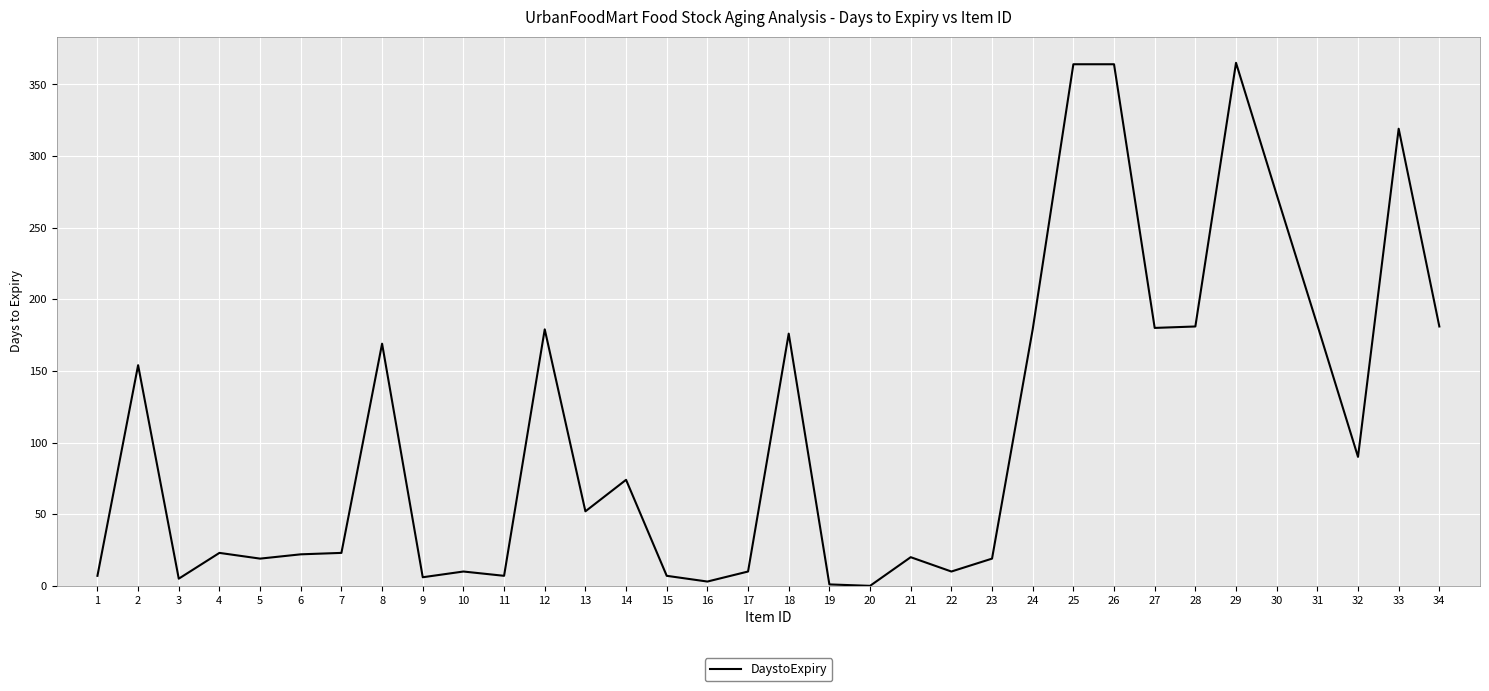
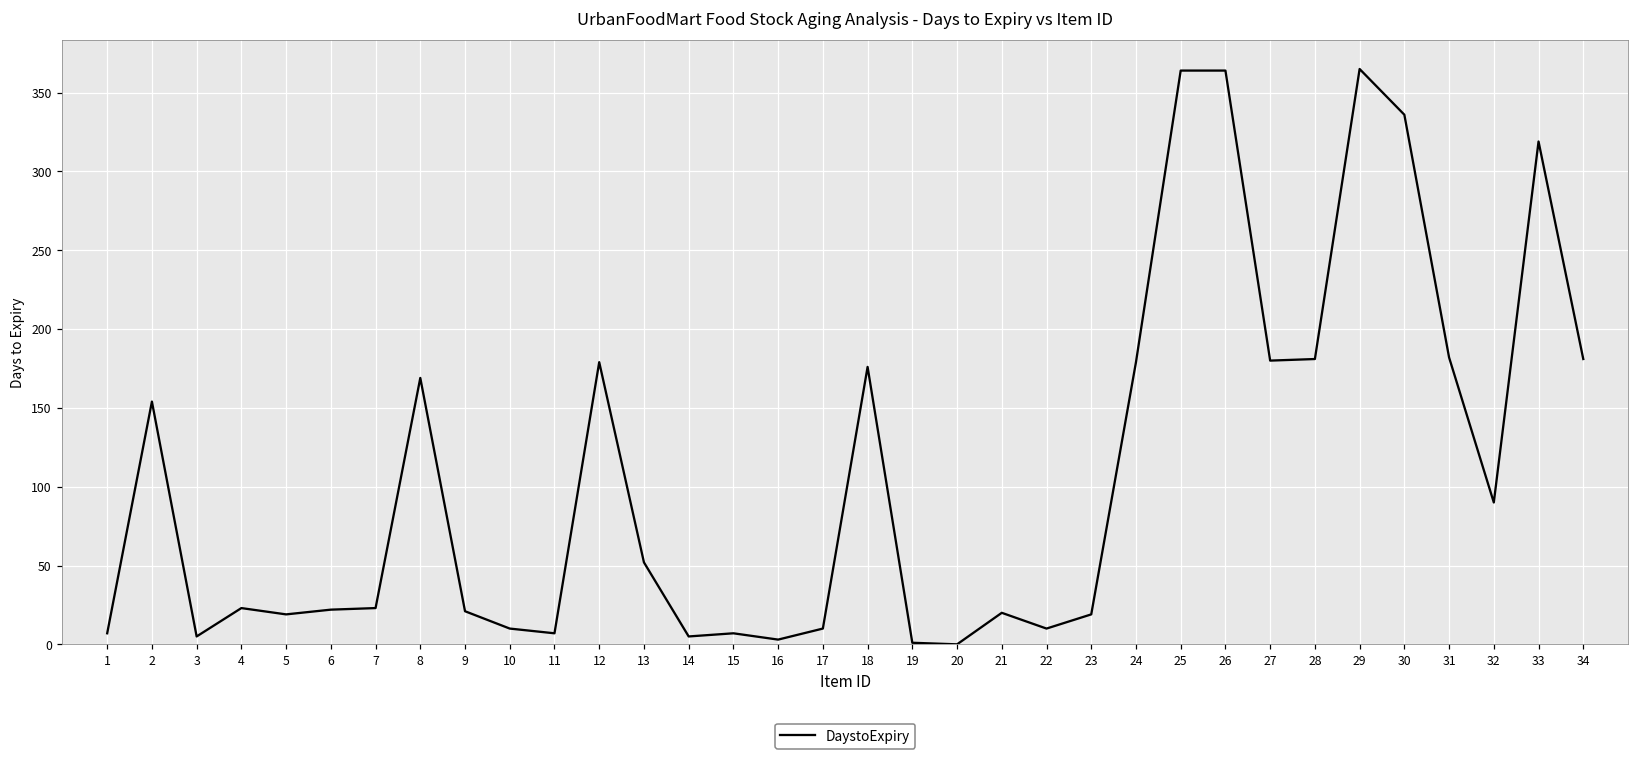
  {
    "1": 7,
    "2": 154,
    "3": 5,
    "4": 23,
    "5": 19,
    "6": 22,
    "7": 23,
    "8": 169,
-   "9": 6,
+   "9": 21,
    "10": 10,
    "11": 7,
    "12": 179,
    "13": 52,
-   "14": 74,
+   "14": 5,
    "15": 7,
    "16": 3,
    "17": 10,
    "18": 176,
    "19": 1,
    "20": 0,
    "21": 20,
    "22": 10,
    "23": 19,
    "24": 179,
    "25": 364,
    "26": 364,
    "27": 180,
    "28": 181,
    "29": 365,
-   "30": 273,
+   "30": 336,
    "31": 182,
    "32": 90,
    "33": 319,
    "34": 181
  }
